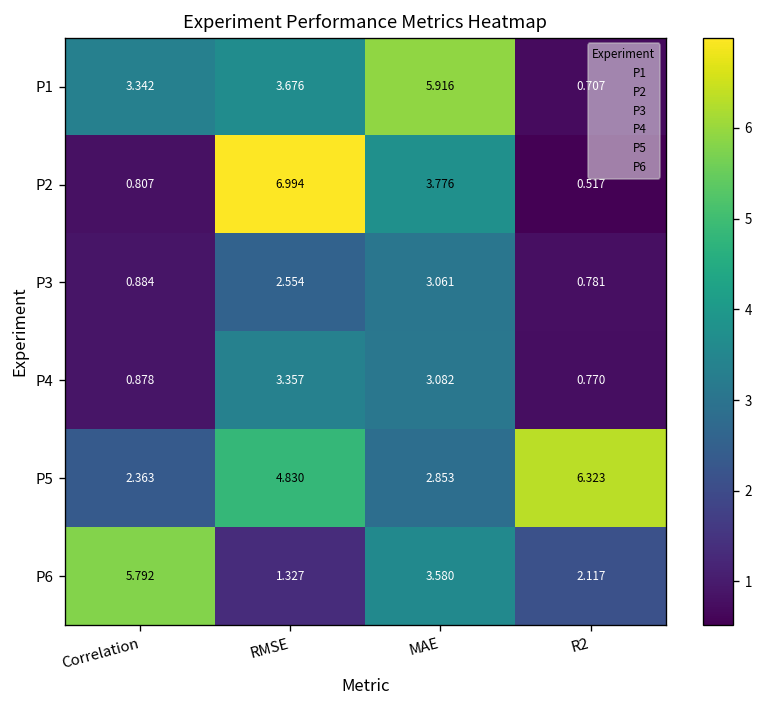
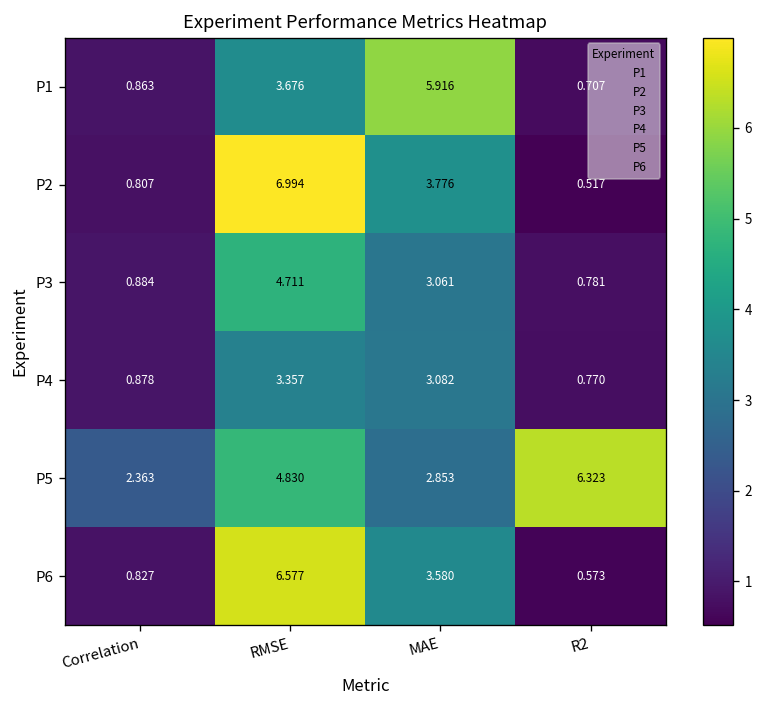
  {
    "P1": {
-     "Correlation": 3.342,
+     "Correlation": 0.863,
      "RMSE": 3.676,
      "MAE": 5.916
    },
    "P2": {
      "Correlation": 0.807,
      "RMSE": 6.994,
      "MAE": 3.776,
      "R2": 0.517
    },
    "P3": {
      "Correlation": 0.884,
-     "RMSE": 2.554,
+     "RMSE": 4.711,
      "MAE": 3.061,
      "R2": 0.781
    },
    "P4": {
      "Correlation": 0.878,
      "RMSE": 3.357,
      "MAE": 3.082,
      "R2": 0.770
    },
    "P5": {
      "Correlation": 2.363,
      "RMSE": 4.830,
      "MAE": 2.853,
      "R2": 6.323
    },
    "P6": {
-     "Correlation": 5.792,
-     "RMSE": 1.327,
+     "Correlation": 0.827,
+     "RMSE": 6.577,
      "MAE": 3.580,
-     "R2": 2.117
+     "R2": 0.573
    }
  }
